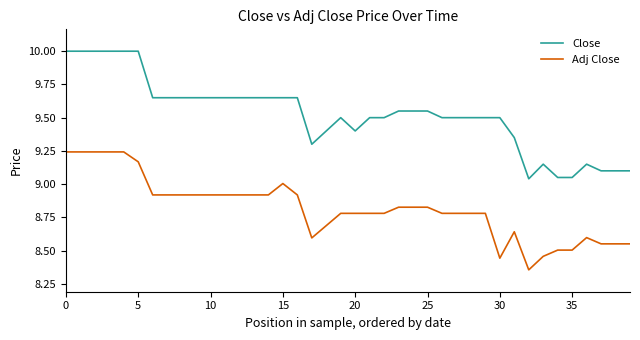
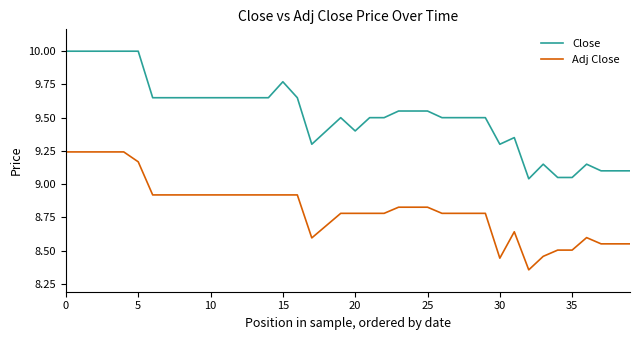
  {
    "Close": {
      "0": 10.00,
      "5": 10.00,
      "10": 9.65,
-     "15": 9.65,
+     "15": 9.77,
      "20": 9.40,
      "25": 9.55,
-     "30": 9.5,
+     "30": 9.3,
      "35": 9.05
    },
    "Adj Close": {
      "0": 9.24,
      "5": 9.17,
      "10": 8.92,
-     "15": 9.00,
+     "15": 8.92,
      "20": 8.78,
      "25": 8.83,
      "30": 8.44,
      "35": 8.50
    }
  }
